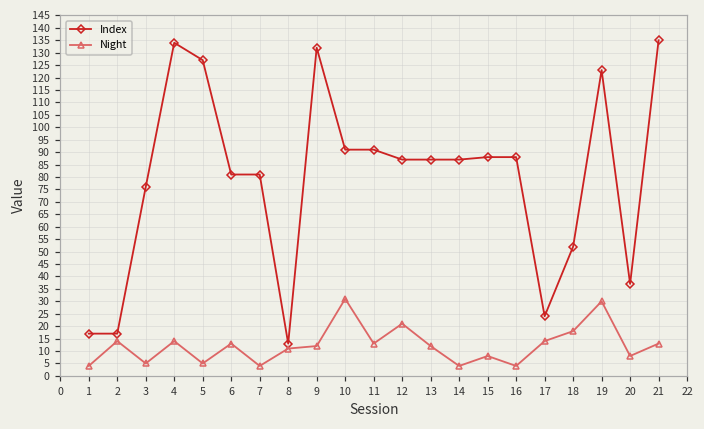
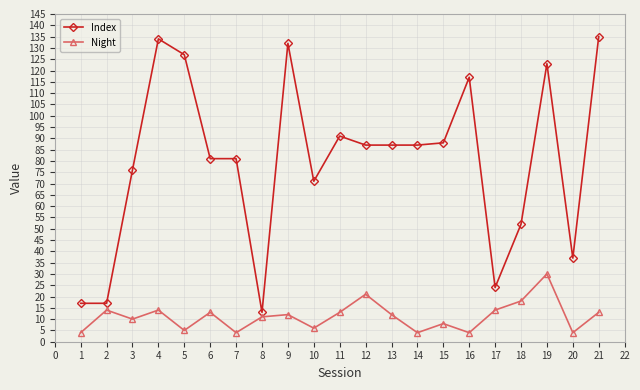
  {
    "Index": {
      "1": 17,
      "2": 17,
      "3": 76,
      "4": 134,
      "5": 127,
      "6": 81,
      "7": 81,
      "8": 13,
      "9": 132,
-     "10": 91,
+     "10": 71,
      "11": 91,
      "12": 87,
      "13": 87,
      "14": 87,
      "15": 88,
-     "16": 88,
+     "16": 117,
      "17": 24,
      "18": 52,
      "19": 123,
      "20": 37,
      "21": 135
    },
    "Night": {
      "1": 4,
      "2": 14,
-     "3": 5,
+     "3": 10,
      "4": 14,
      "5": 5,
      "6": 13,
      "7": 4,
      "8": 11,
      "9": 12,
-     "10": 31,
+     "10": 6,
      "11": 13,
      "12": 21,
      "13": 12,
      "14": 4,
      "15": 8,
      "16": 4,
      "17": 14,
      "18": 18,
      "19": 30,
-     "20": 8,
+     "20": 4,
      "21": 13
    }
  }
